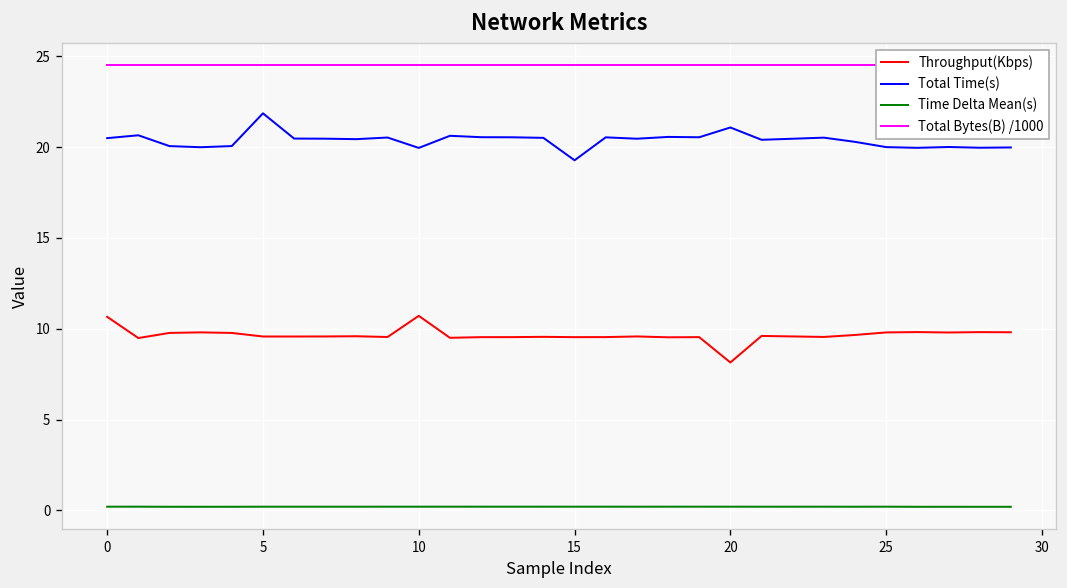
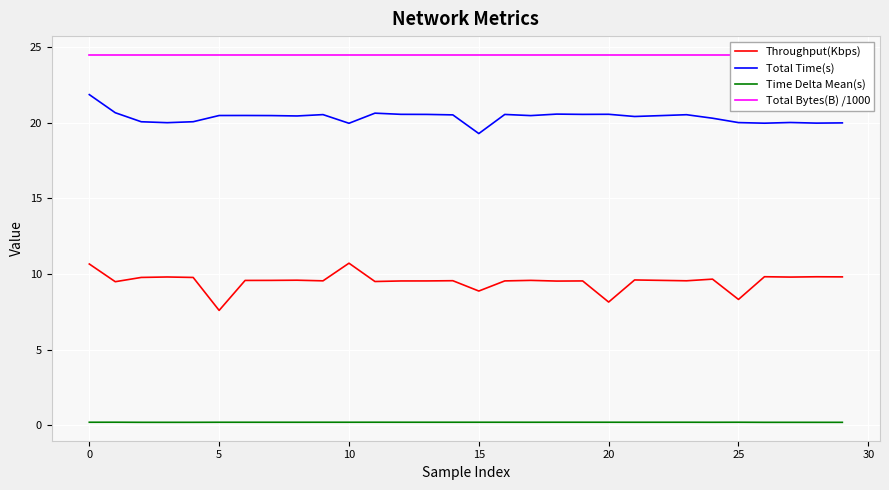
  {
    "Throughput(Kbps)": {
      "0": 10.7,
-     "5": 9.6,
+     "5": 7.6,
      "10": 10.7,
-     "15": 9.5,
+     "15": 8.9,
      "20": 8.1,
-     "25": 9.8
+     "25": 8.3
    },
    "Total Time(s)": {
-     "0": 20.5,
-     "5": 21.9,
+     "0": 21.9,
+     "5": 20.5,
      "10": 20.0,
      "15": 19.3,
-     "20": 21.1,
+     "20": 20.6,
      "25": 20.0
    },
    "Time Delta Mean(s)": {
      "0": 0.2,
      "5": 0.2,
      "10": 0.2,
      "15": 0.2,
      "20": 0.2,
      "25": 0.2
    },
    "Total Bytes(B) /1000": {
      "0": 24.5,
      "5": 24.5,
      "10": 24.5,
      "15": 24.5,
      "20": 24.5
    }
  }
